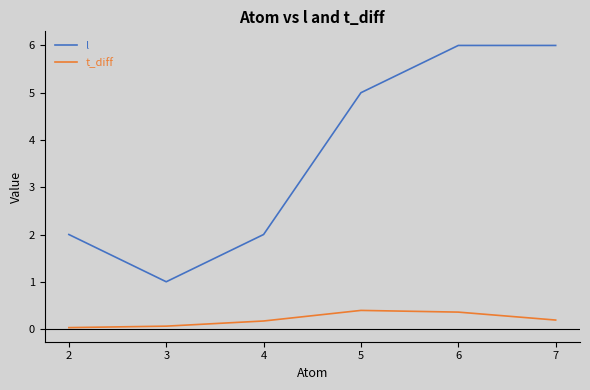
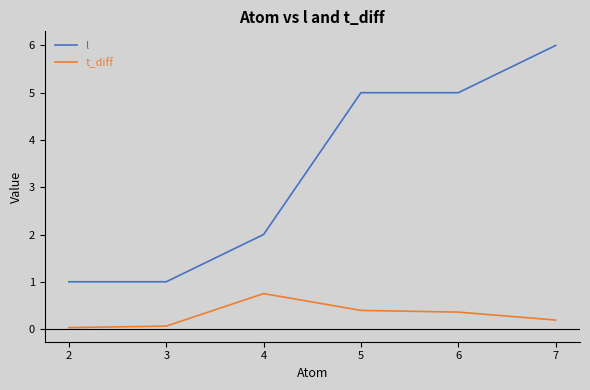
  {
    "l": {
-     "2": 2,
+     "2": 1,
      "3": 1,
      "4": 2,
      "5": 5,
-     "6": 6,
+     "6": 5,
      "7": 6
    },
    "t_diff": {
      "2": 0.0,
      "3": 0.1,
-     "4": 0.2,
+     "4": 0.8,
      "5": 0.4,
      "6": 0.4,
      "7": 0.2
    }
  }
